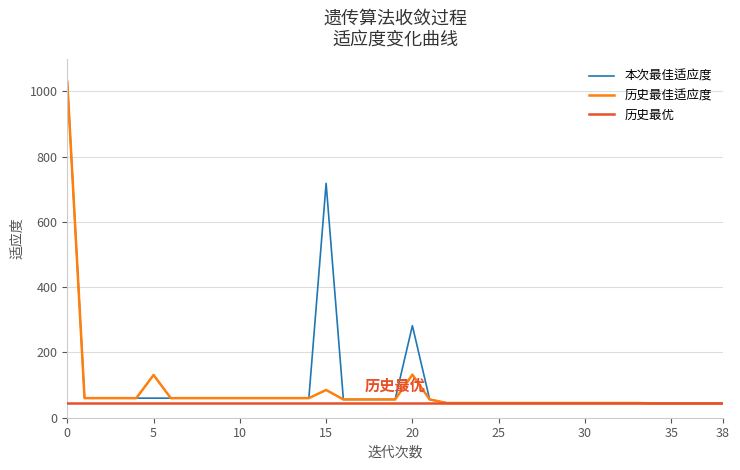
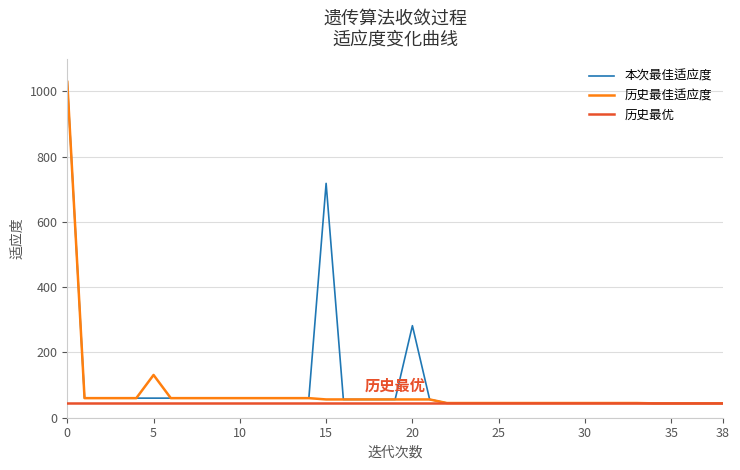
  {
    "本次最佳适应度": {
      "5": 60,
      "15": 720,
      "20": 280
    },
    "历史最佳适应度": {
      "5": 130,
-     "15": 90,
-     "20": 130
+     "15": 60,
+     "20": 60
    }
  }
